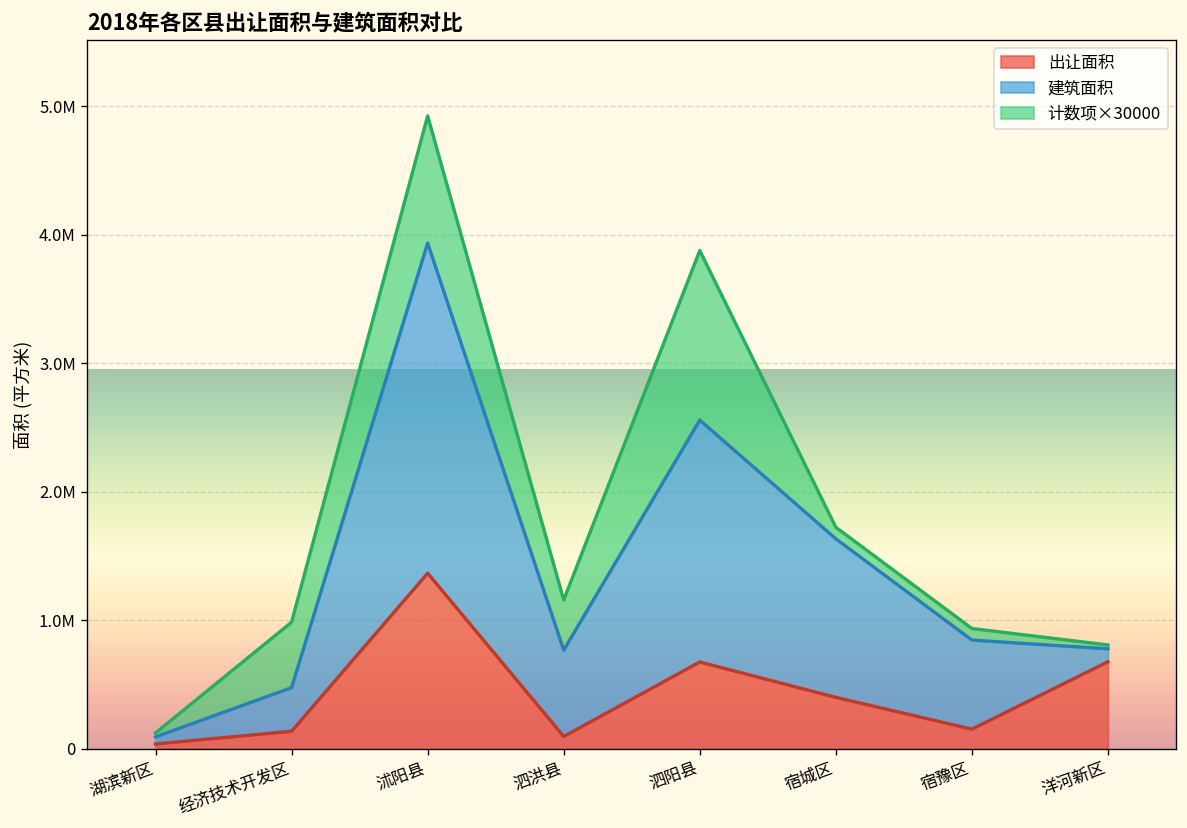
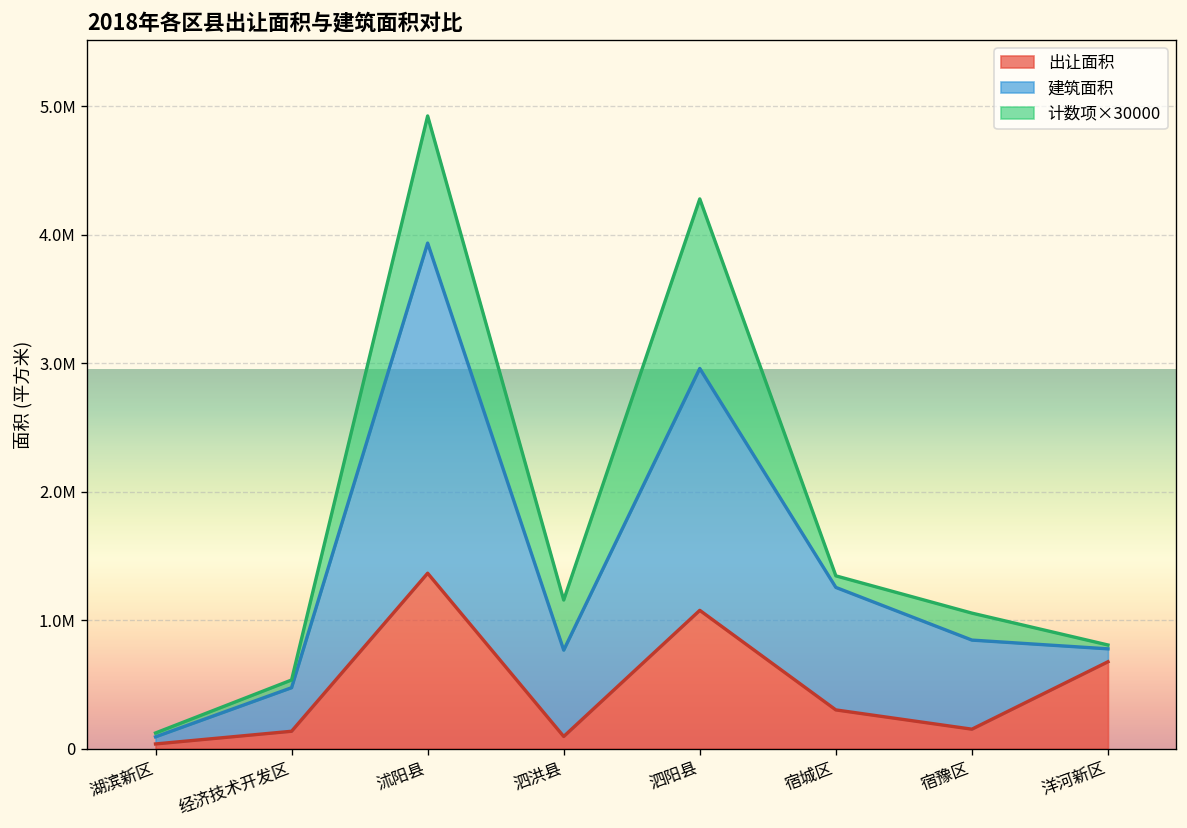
  {
    "出让面积": {
      "湖滨新区": 40000,
      "经济技术开发区": 140000,
      "沭阳县": 1370000,
      "泗洪县": 100000,
-     "泗阳县": 670000,
-     "宿城区": 400000,
+     "泗阳县": 1080000,
+     "宿城区": 300000,
      "宿豫区": 150000,
      "洋河新区": 680000
    },
    "建筑面积": {
      "湖滨新区": 60000,
      "经济技术开发区": 340000,
      "沭阳县": 2570000,
      "泗洪县": 670000,
      "泗阳县": 1880000,
-     "宿城区": 1230000,
+     "宿城区": 950000,
      "宿豫区": 690000,
      "洋河新区": 100000
    },
    "计数项×30000": {
      "湖滨新区": 30000,
-     "经济技术开发区": 510000,
+     "经济技术开发区": 60000,
      "沭阳县": 990000,
      "泗洪县": 390000,
      "泗阳县": 1320000,
      "宿城区": 90000,
-     "宿豫区": 90000,
+     "宿豫区": 210000,
      "洋河新区": 30000
    }
  }
